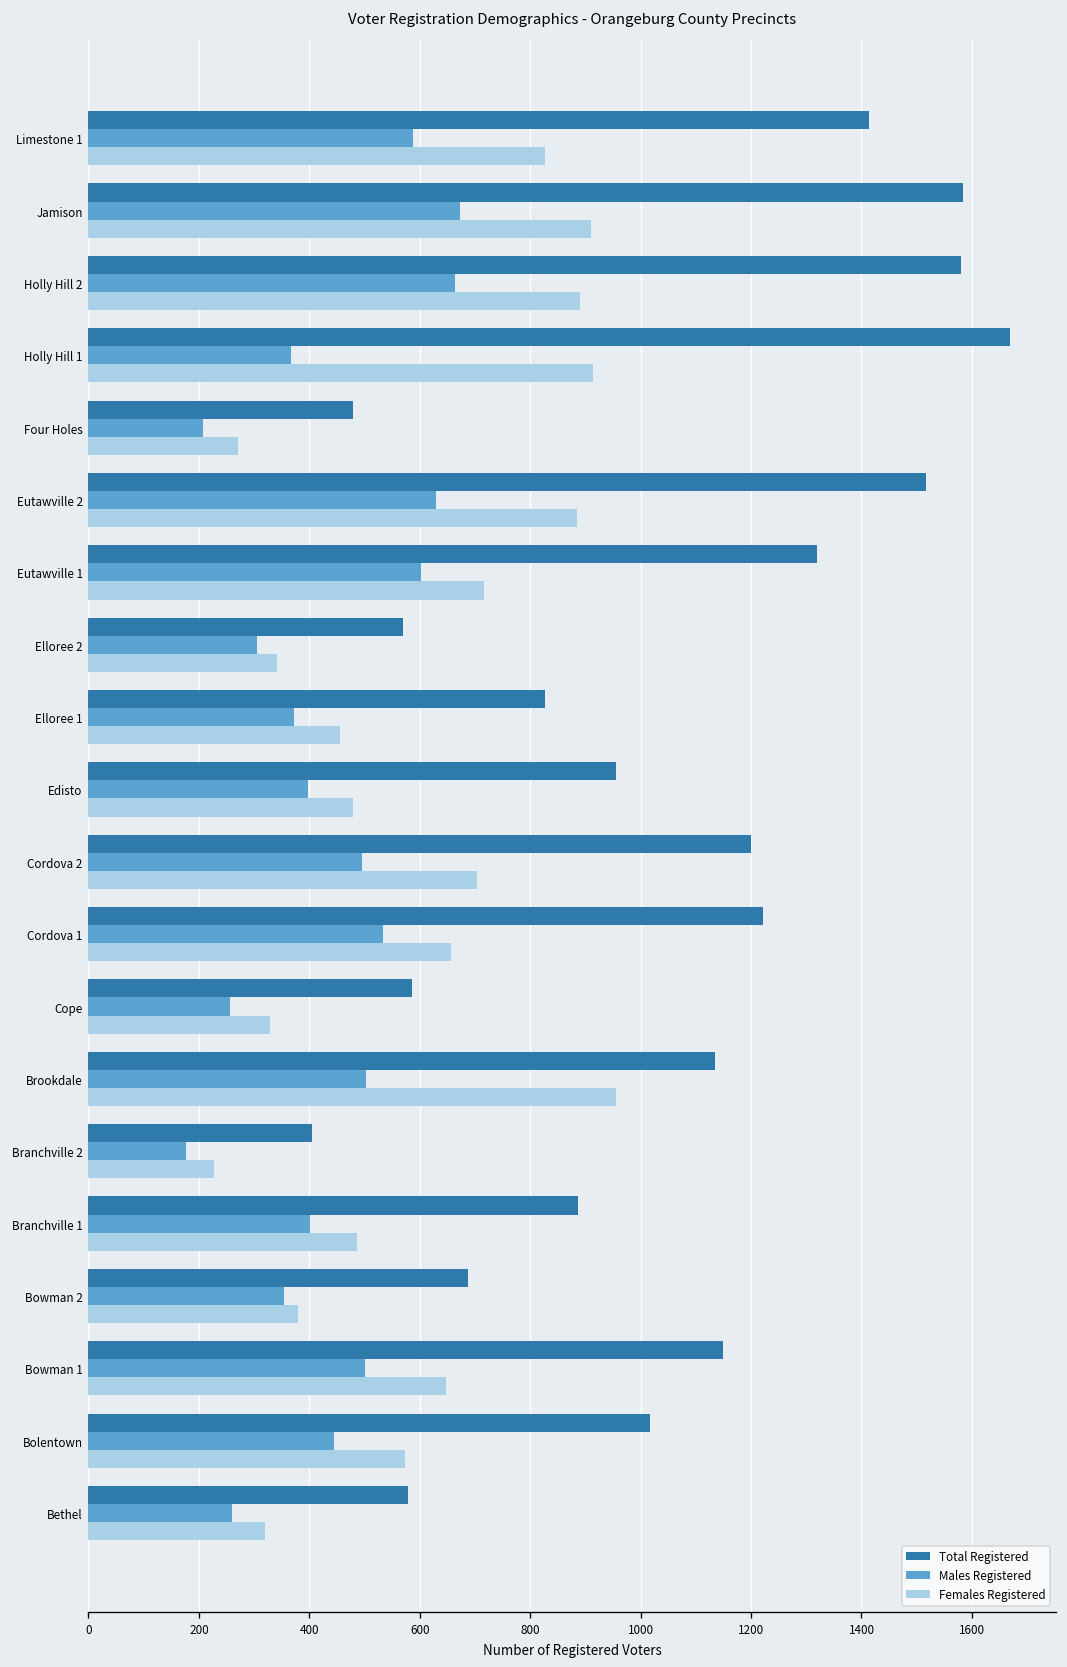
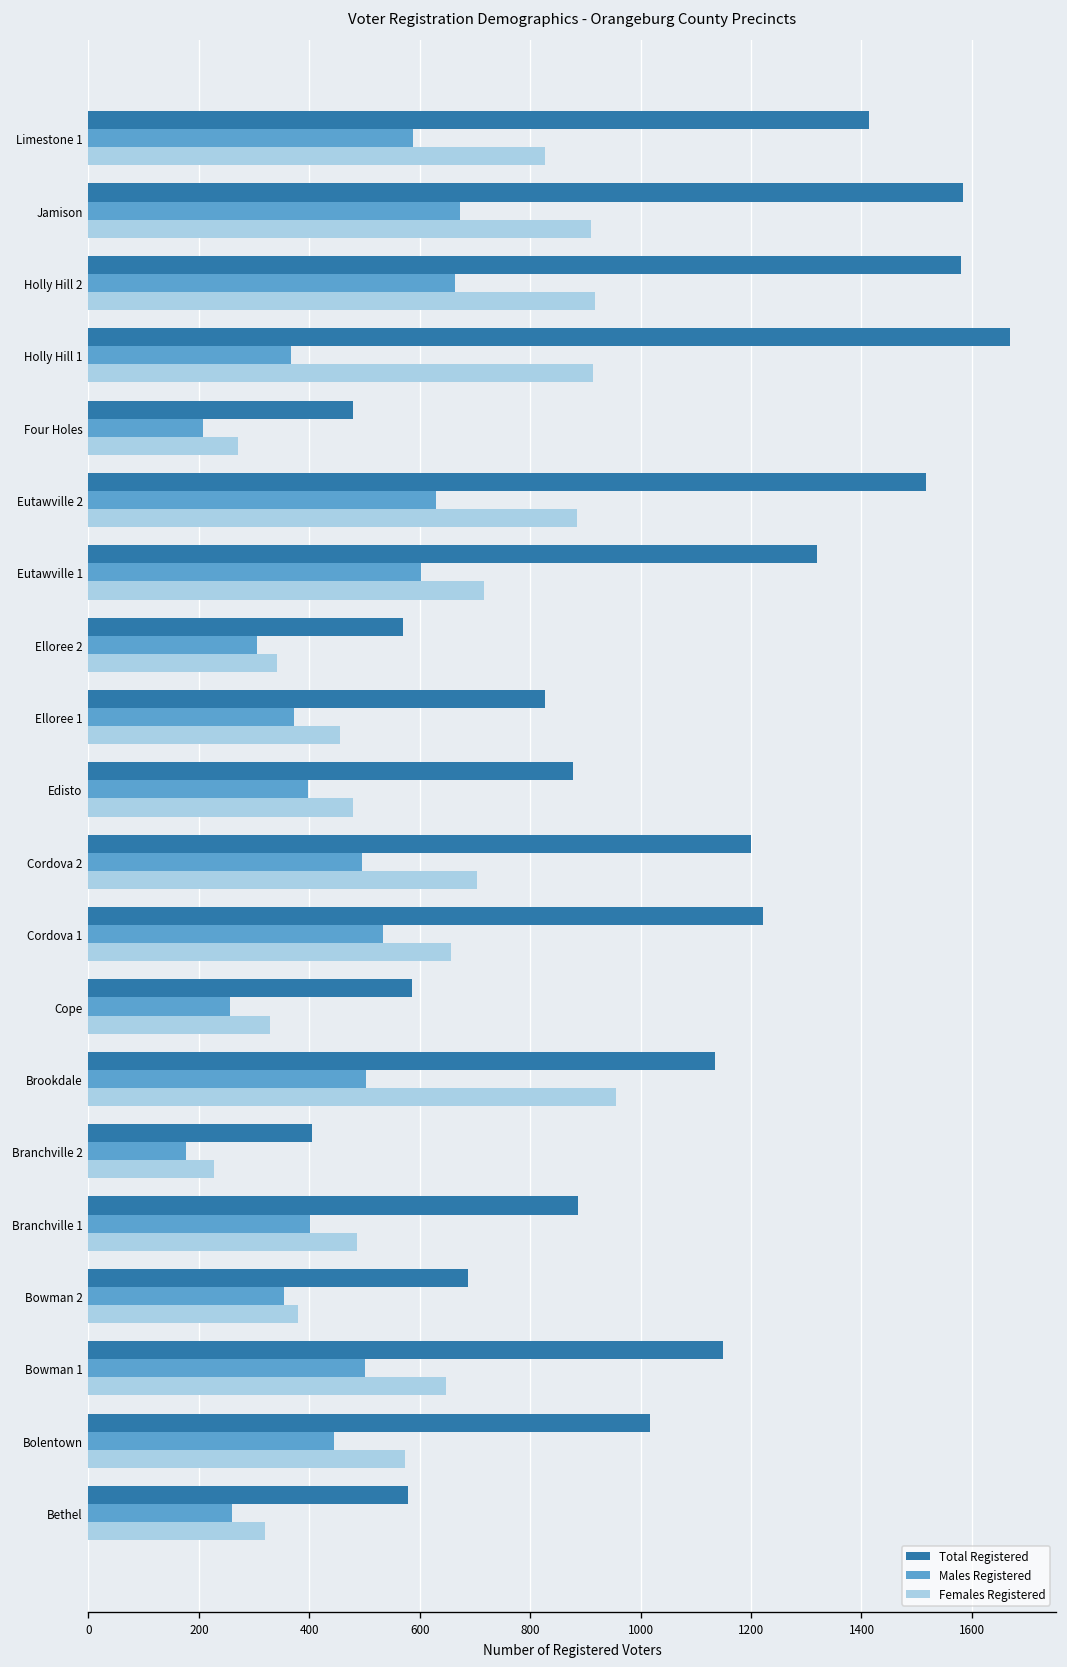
  {
    "Total Registered": {
      "Limestone 1": 1410,
      "Jamison": 1580,
      "Holly Hill 2": 1580,
      "Holly Hill 1": 1670,
      "Four Holes": 480,
      "Eutawville 2": 1520,
      "Eutawville 1": 1320,
      "Elloree 2": 570,
      "Elloree 1": 830,
-     "Edisto": 960,
+     "Edisto": 880,
      "Cordova 2": 1200,
      "Cordova 1": 1220,
      "Cope": 590,
      "Brookdale": 1130,
      "Branchville 2": 400,
      "Branchville 1": 890,
      "Bowman 2": 690,
      "Bowman 1": 1150,
      "Bolentown": 1020,
      "Bethel": 580
    },
    "Males Registered": {
      "Limestone 1": 590,
      "Jamison": 670,
      "Holly Hill 2": 660,
      "Holly Hill 1": 370,
      "Four Holes": 210,
      "Eutawville 2": 630,
      "Eutawville 1": 600,
      "Elloree 2": 310,
      "Elloree 1": 370,
      "Edisto": 400,
      "Cordova 2": 500,
      "Cordova 1": 530,
      "Cope": 260,
      "Brookdale": 500,
      "Branchville 2": 180,
      "Branchville 1": 400,
      "Bowman 2": 350,
      "Bowman 1": 500,
      "Bolentown": 440,
      "Bethel": 260
    },
    "Females Registered": {
      "Limestone 1": 830,
      "Jamison": 910,
-     "Holly Hill 2": 890,
+     "Holly Hill 2": 920,
      "Holly Hill 1": 910,
      "Four Holes": 270,
      "Eutawville 2": 890,
      "Eutawville 1": 720,
      "Elloree 2": 340,
      "Elloree 1": 460,
      "Edisto": 480,
      "Cordova 2": 700,
      "Cordova 1": 660,
      "Cope": 330,
      "Brookdale": 960,
      "Branchville 2": 230,
      "Branchville 1": 490,
      "Bowman 2": 380,
      "Bowman 1": 650,
      "Bolentown": 570,
      "Bethel": 320
    }
  }
